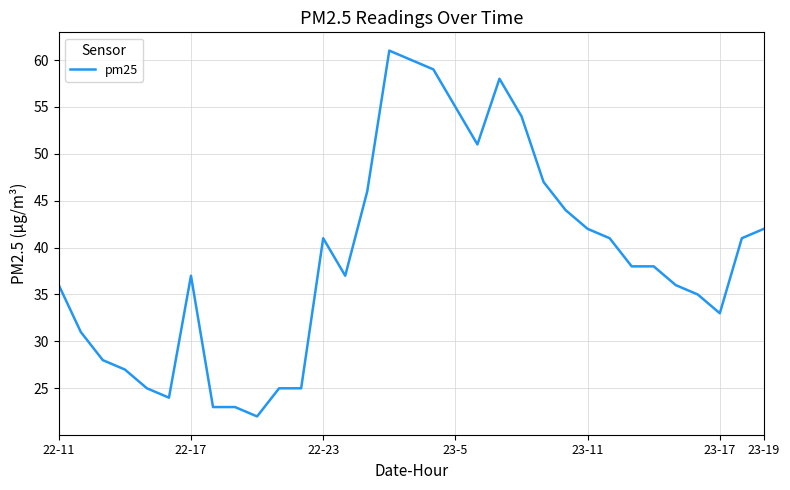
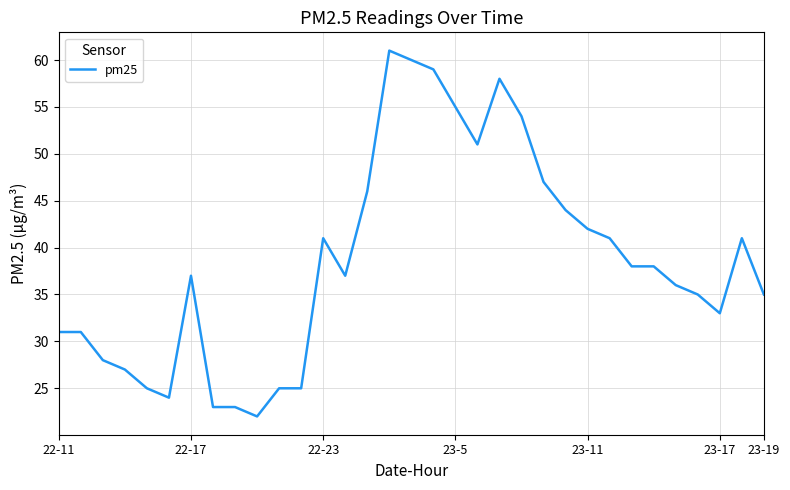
  {
-   "22-11": 36,
+   "22-11": 31,
    "22-17": 37,
    "22-23": 41,
    "23-5": 55,
    "23-11": 42,
    "23-17": 33,
-   "23-19": 42
+   "23-19": 35
  }
